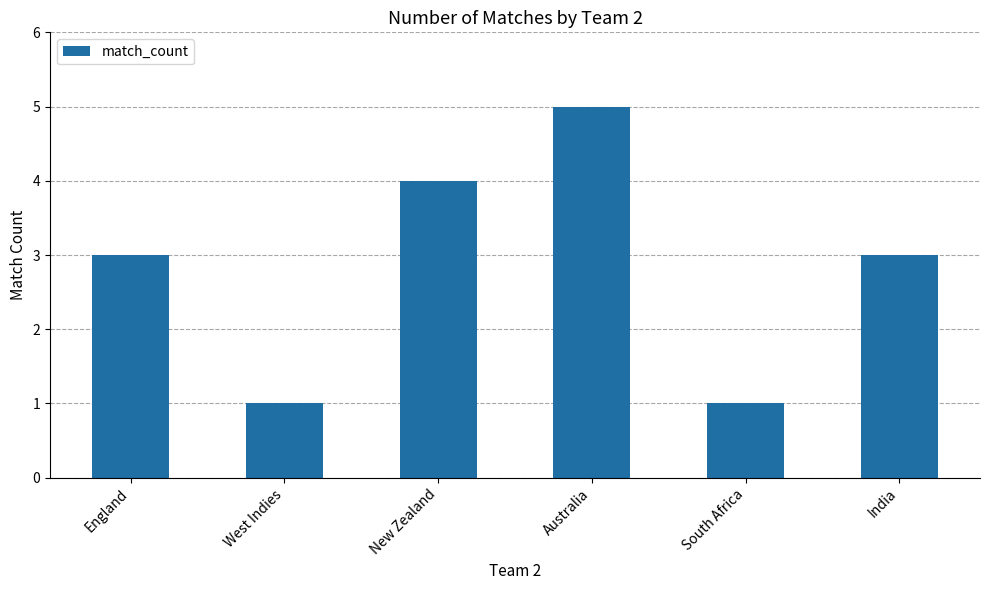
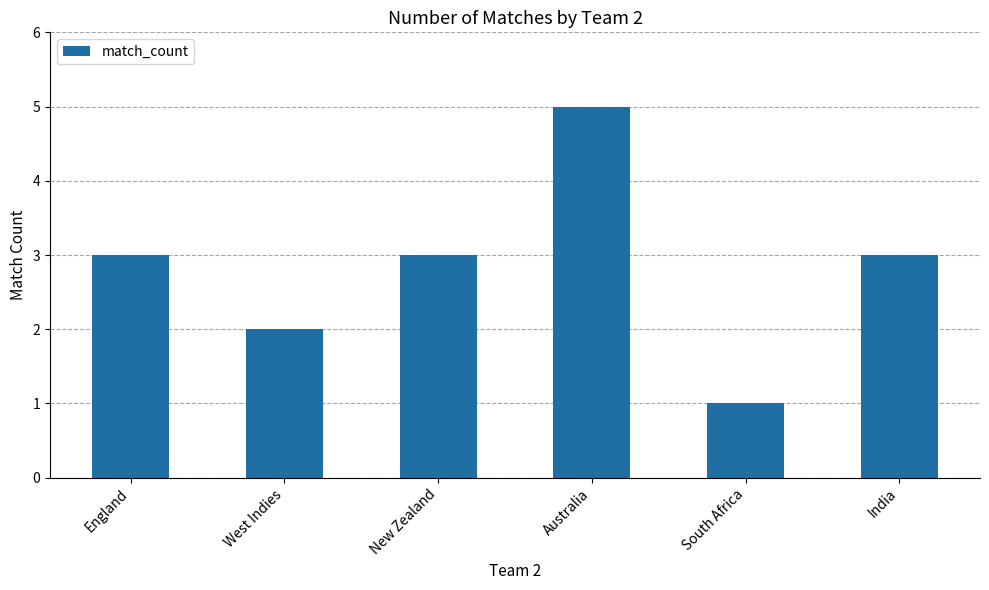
  {
    "England": 3,
-   "West Indies": 1,
-   "New Zealand": 4,
+   "West Indies": 2,
+   "New Zealand": 3,
    "Australia": 5,
    "South Africa": 1,
    "India": 3
  }
